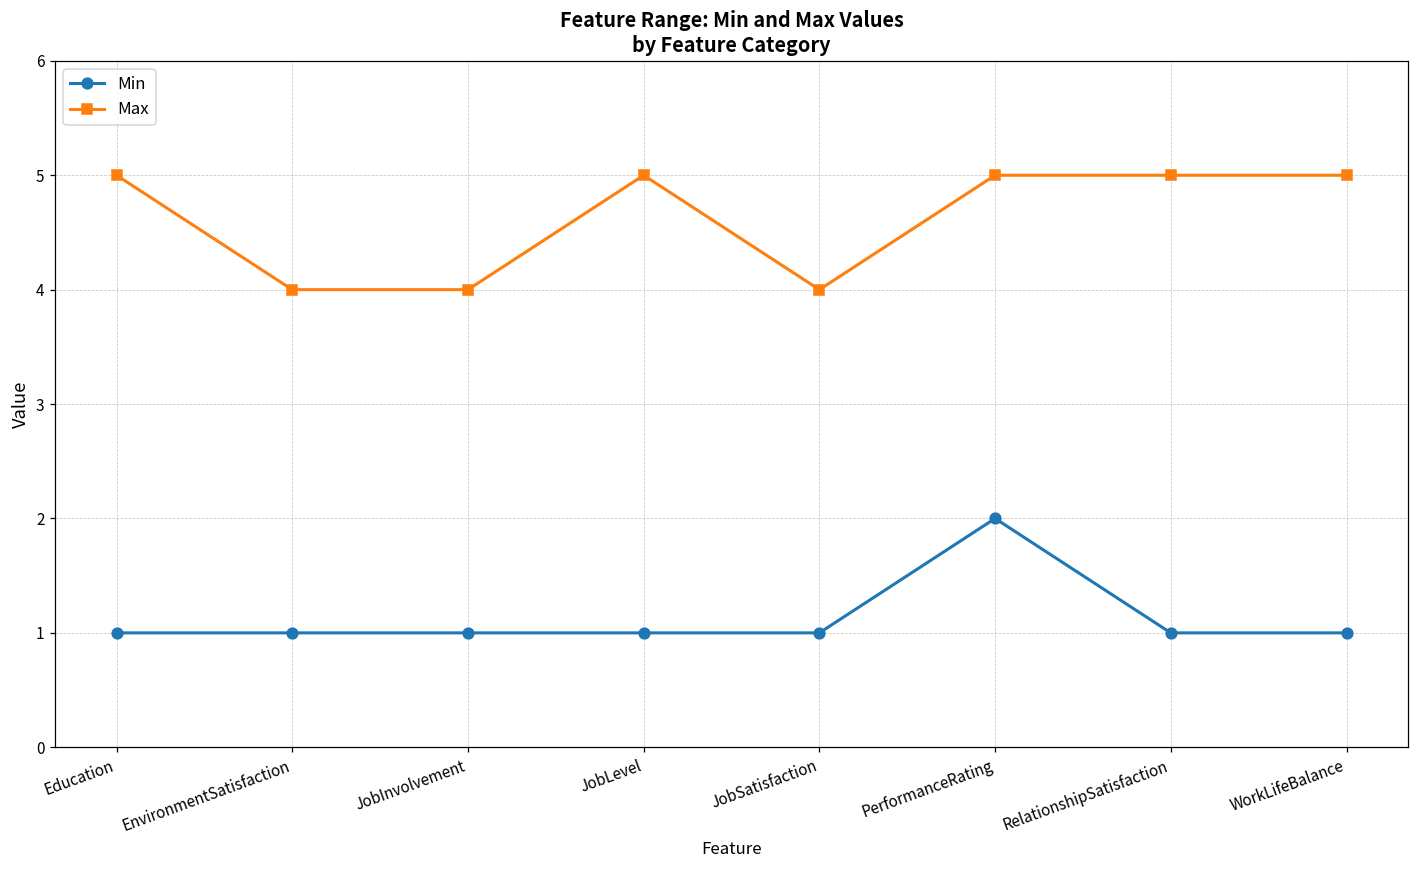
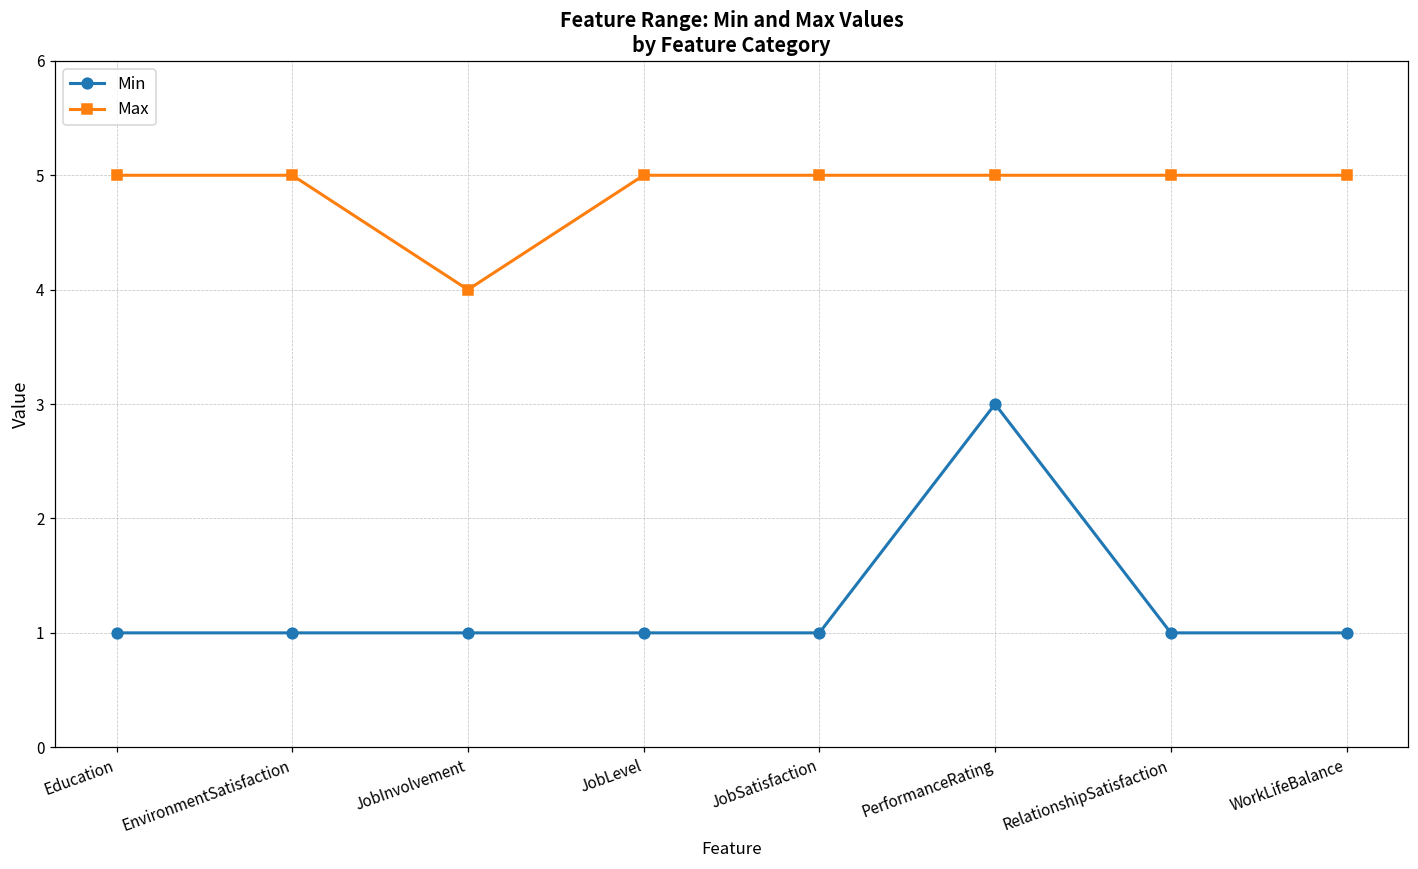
  {
    "Min": {
      "Education": 1,
      "EnvironmentSatisfaction": 1,
      "JobInvolvement": 1,
      "JobLevel": 1,
      "JobSatisfaction": 1,
-     "PerformanceRating": 2,
+     "PerformanceRating": 3,
      "RelationshipSatisfaction": 1,
      "WorkLifeBalance": 1
    },
    "Max": {
      "Education": 5,
-     "EnvironmentSatisfaction": 4,
+     "EnvironmentSatisfaction": 5,
      "JobInvolvement": 4,
      "JobLevel": 5,
-     "JobSatisfaction": 4,
+     "JobSatisfaction": 5,
      "PerformanceRating": 5,
      "RelationshipSatisfaction": 5,
      "WorkLifeBalance": 5
    }
  }
